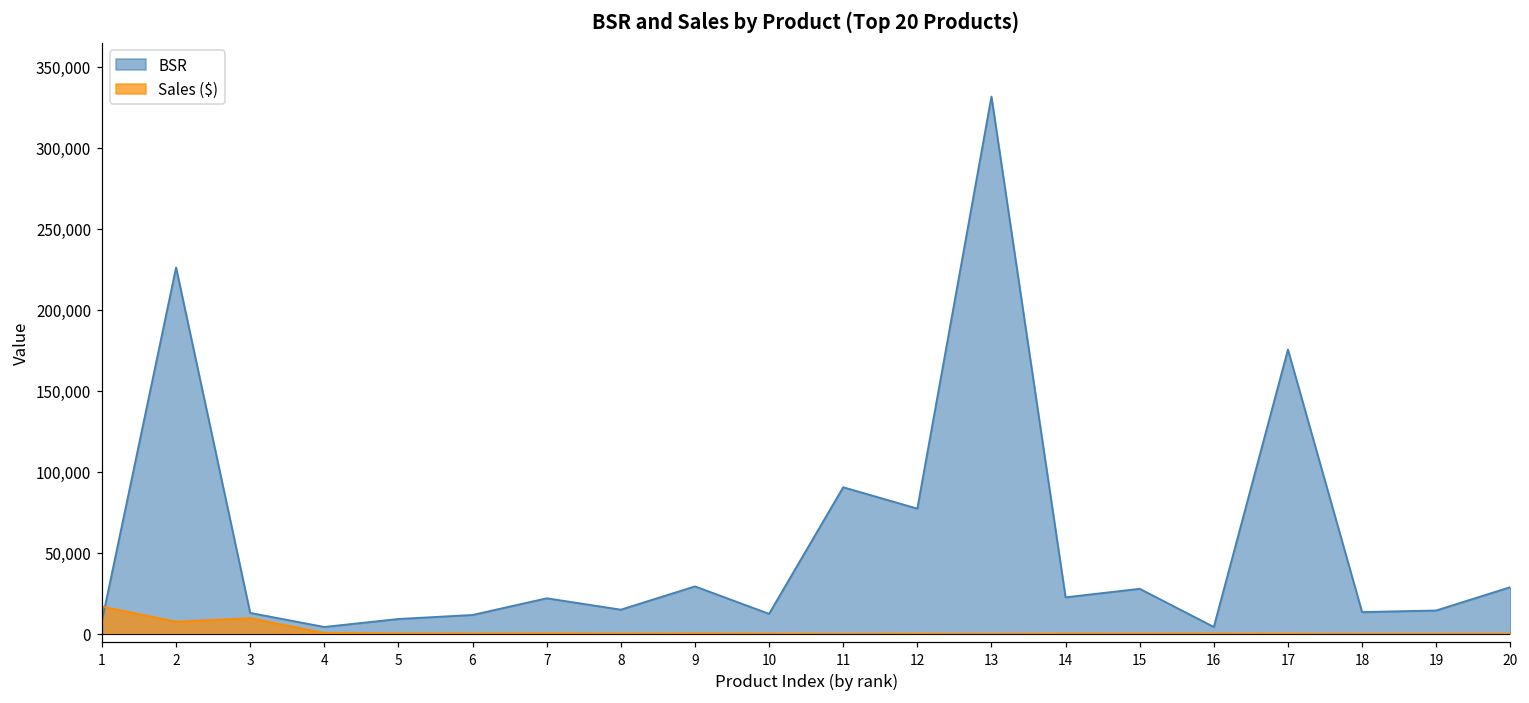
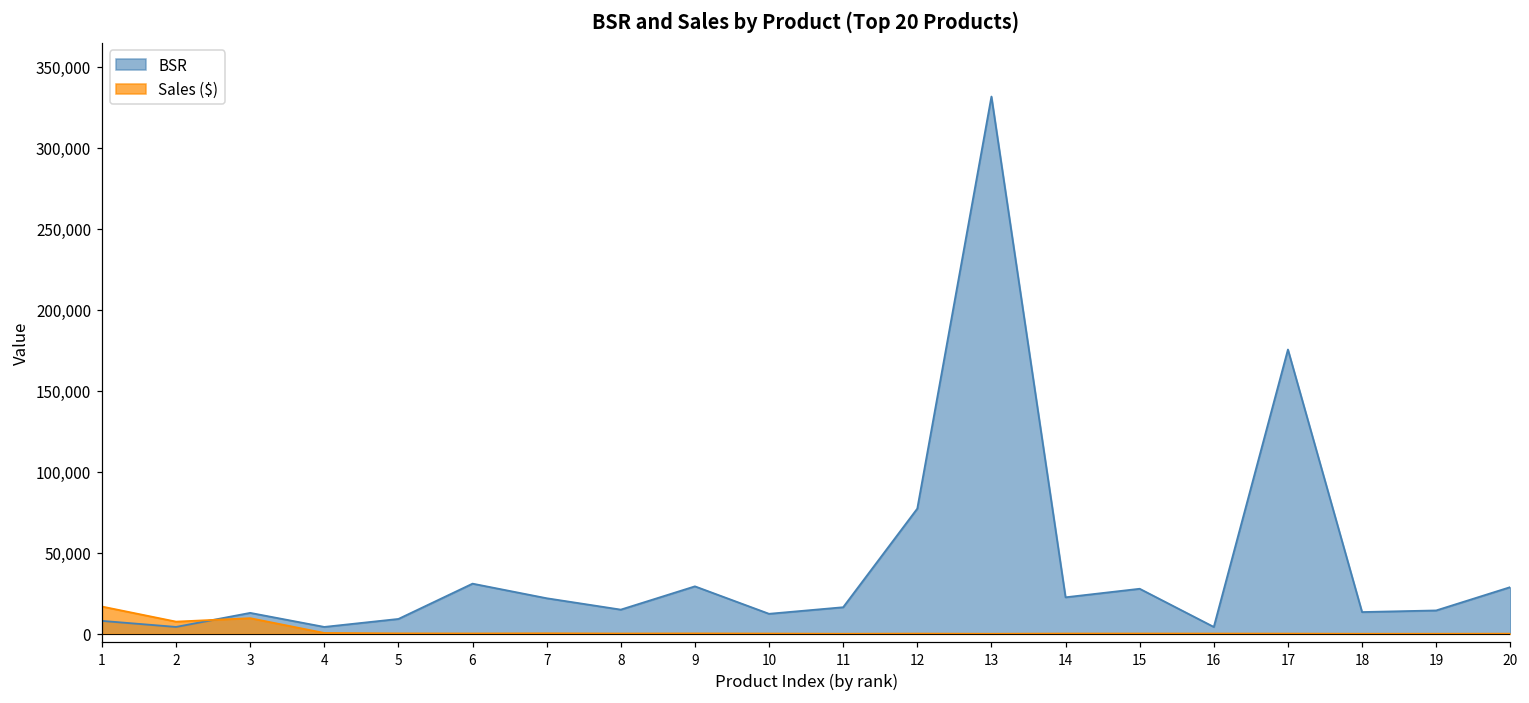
  {
    "BSR": {
      "1": "8,000",
-     "2": "226,000",
+     "2": "4,000",
      "3": "13,000",
      "4": "4,000",
      "5": "9,000",
-     "6": "12,000",
+     "6": "31,000",
      "7": "22,000",
      "8": "15,000",
      "9": "29,000",
      "10": "12,000",
-     "11": "90,000",
+     "11": "16,000",
      "12": "77,000",
      "13": "331,000",
      "14": "23,000",
      "15": "28,000",
      "16": "4,000",
      "17": "175,000",
      "18": "13,000",
      "19": "14,000",
      "20": "29,000"
    },
    "Sales ($)": {
      "1": "17,000",
      "2": "8,000",
      "3": "10,000",
      "4": "1,000",
      "5": "0",
      "6": "0",
      "7": "0",
      "8": "0",
      "9": "0",
      "10": "0",
      "11": "0",
      "12": "0",
      "13": "0",
      "14": "0",
      "15": "0",
      "16": "0",
      "17": "0",
      "18": "0",
      "19": "0",
      "20": "0"
    }
  }
